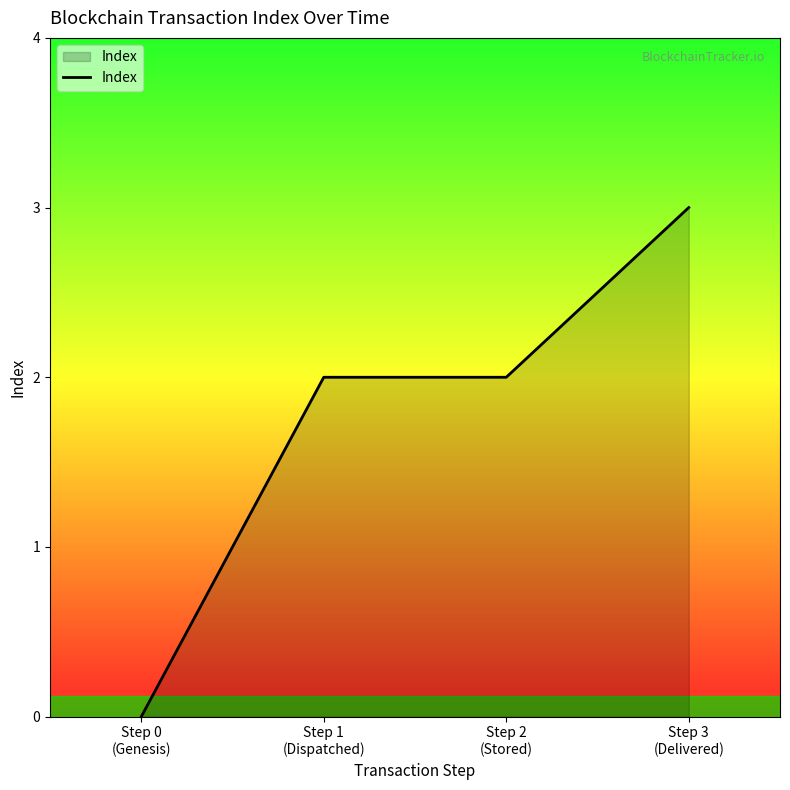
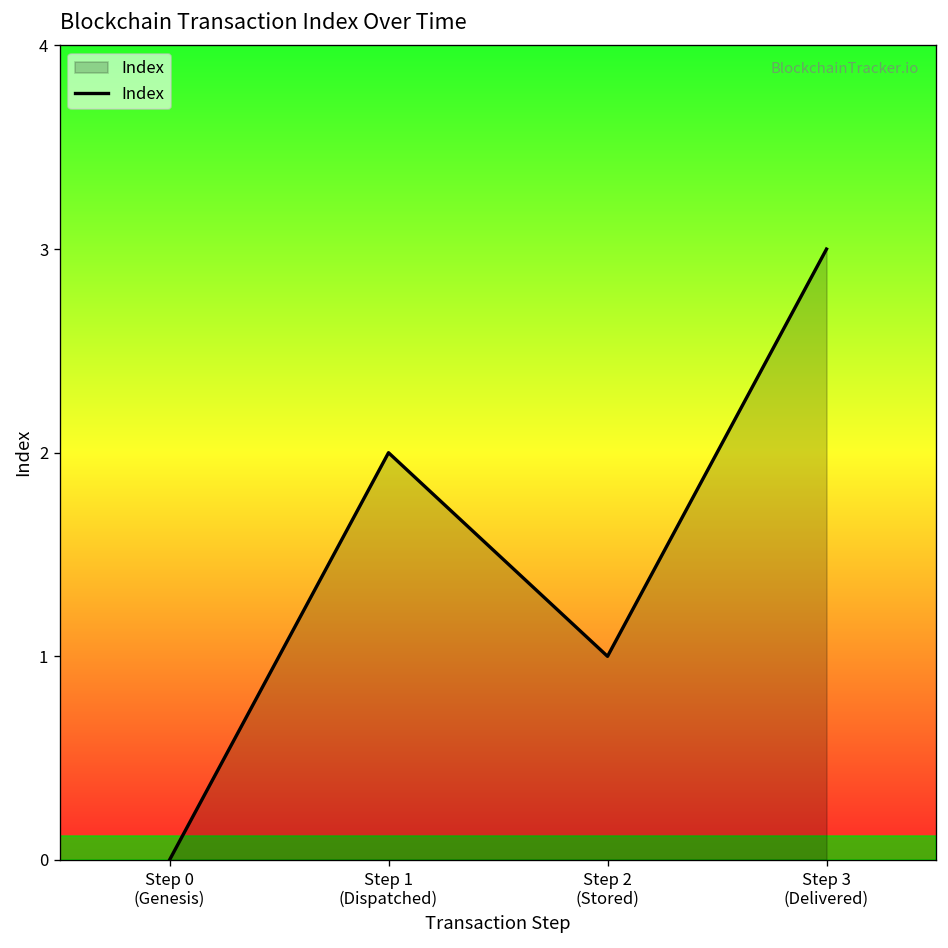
  {
    "Step 1 (Dispatched)": 2,
-   "Step 2 (Stored)": 2,
+   "Step 2 (Stored)": 1,
    "Step 3 (Delivered)": 3
  }
